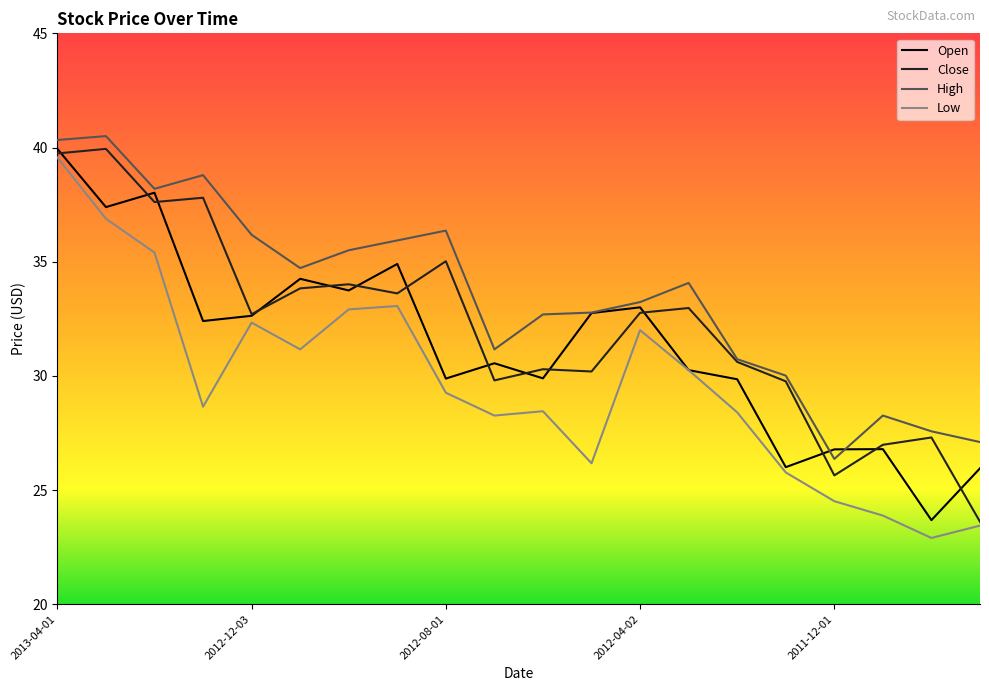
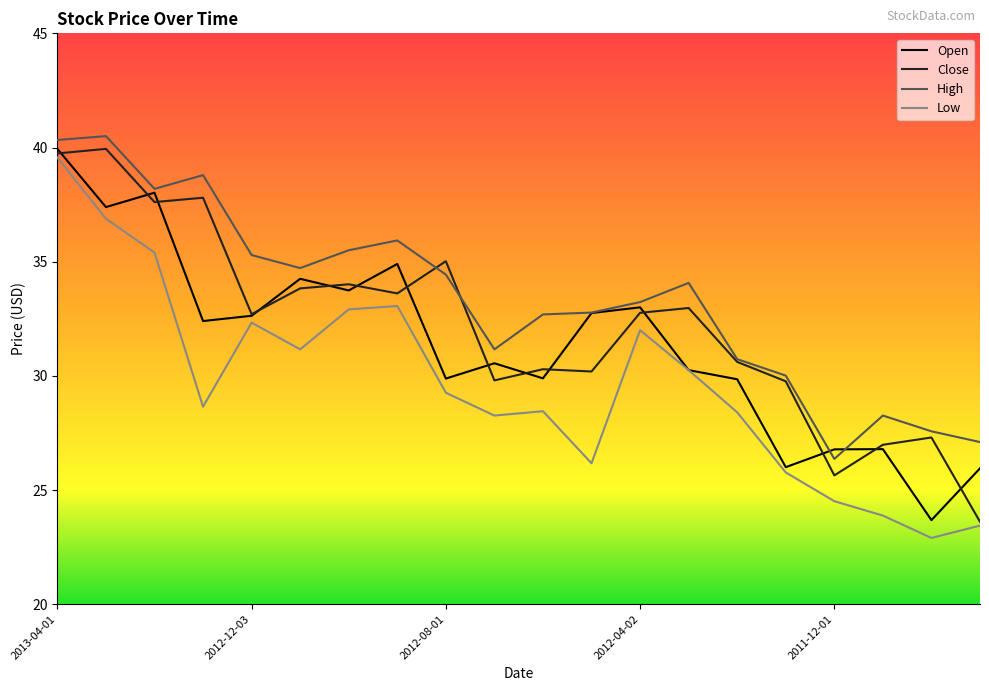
  {
    "High": {
      "2013-04-01": 40.3,
-     "2012-12-03": 36.2,
-     "2012-08-01": 36.4,
+     "2012-12-03": 35.3,
+     "2012-08-01": 34.4,
      "2012-04-02": 33.2,
      "2011-12-01": 26.4
    },
    "Low": {
      "2013-04-01": 39.6,
      "2012-12-03": 32.3,
      "2012-08-01": 29.3,
      "2012-04-02": 32.0,
      "2011-12-01": 24.5
    }
  }
